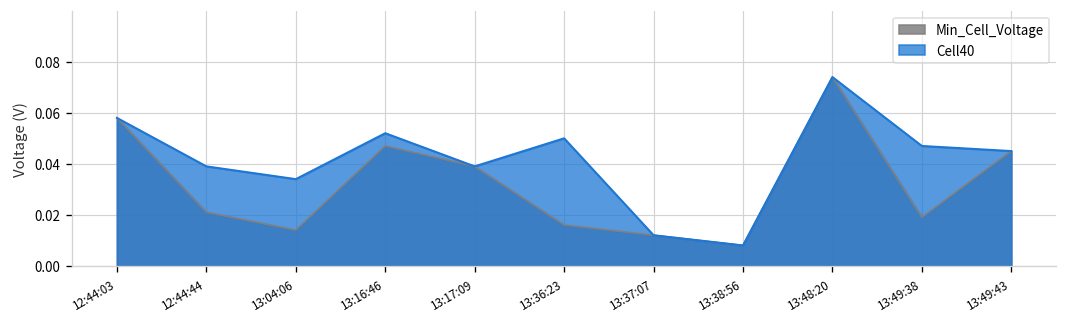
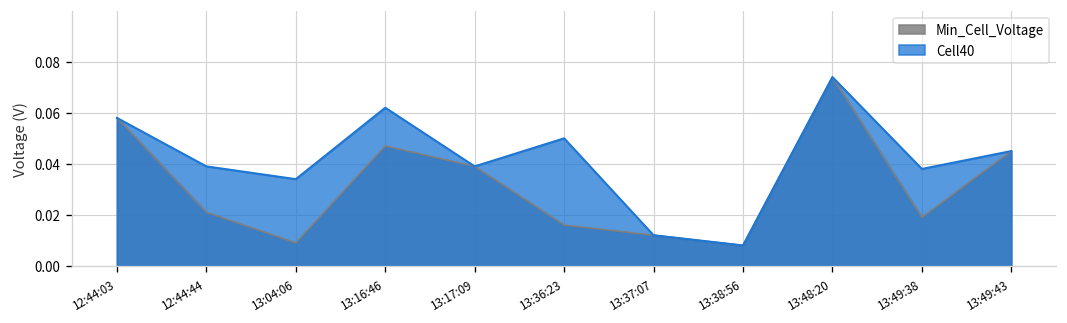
  {
    "Min_Cell_Voltage": {
      "12:44:44": 0.021,
-     "13:04:06": 0.014,
+     "13:04:06": 0.009,
      "13:16:46": 0.047,
      "13:36:23": 0.016,
      "13:49:38": 0.019
    },
    "Cell40": {
      "12:44:44": 0.039,
      "13:04:06": 0.034,
-     "13:16:46": 0.052,
+     "13:16:46": 0.062,
      "13:36:23": 0.050,
-     "13:49:38": 0.047
+     "13:49:38": 0.038
    }
  }
